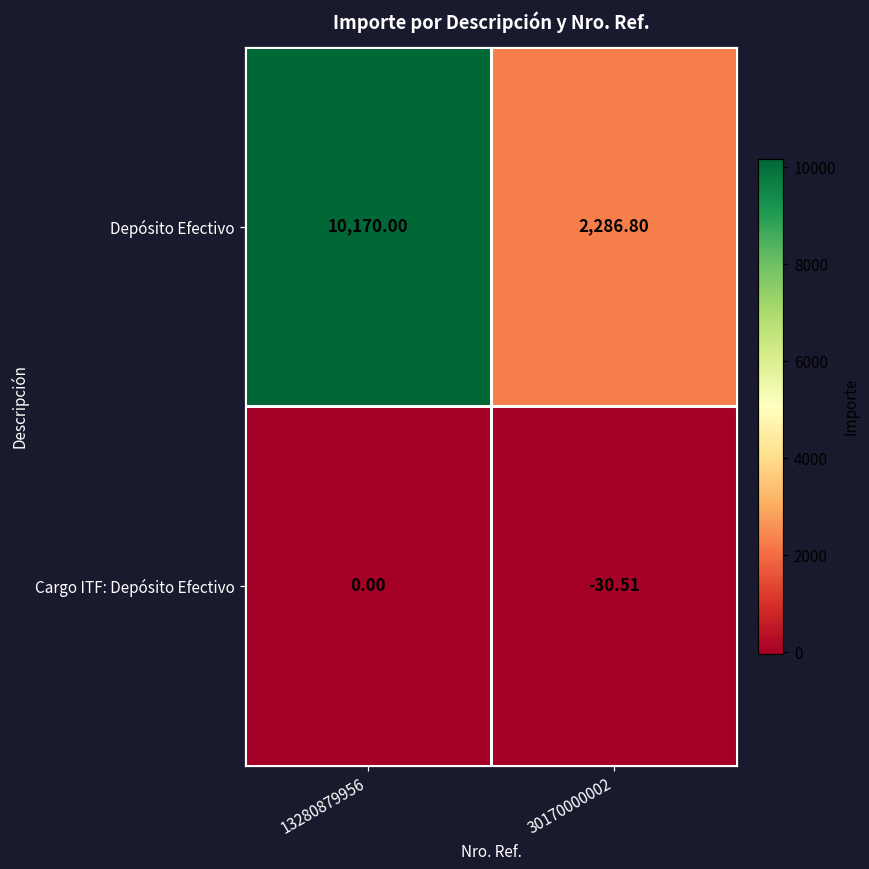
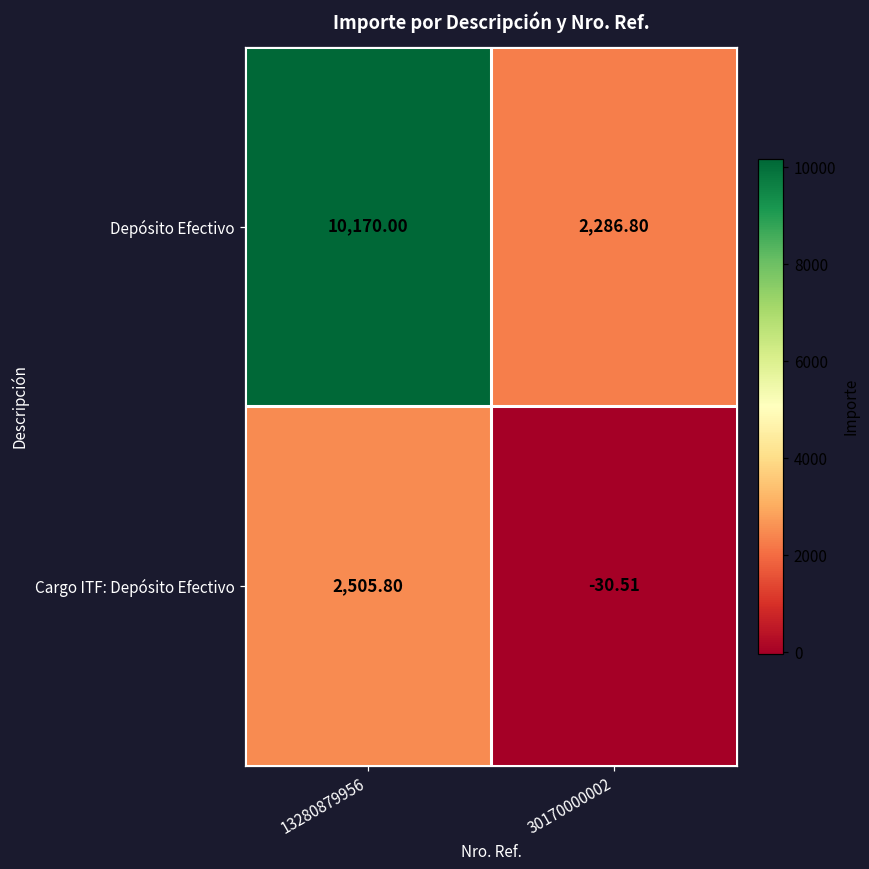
  {
    "Depósito Efectivo": {
      "13280879956": "10,170.00",
      "30170000002": "2,286.80"
    },
    "Cargo ITF: Depósito Efectivo": {
-     "13280879956": "0.00",
+     "13280879956": "2,505.80",
      "30170000002": "-30.51"
    }
  }
